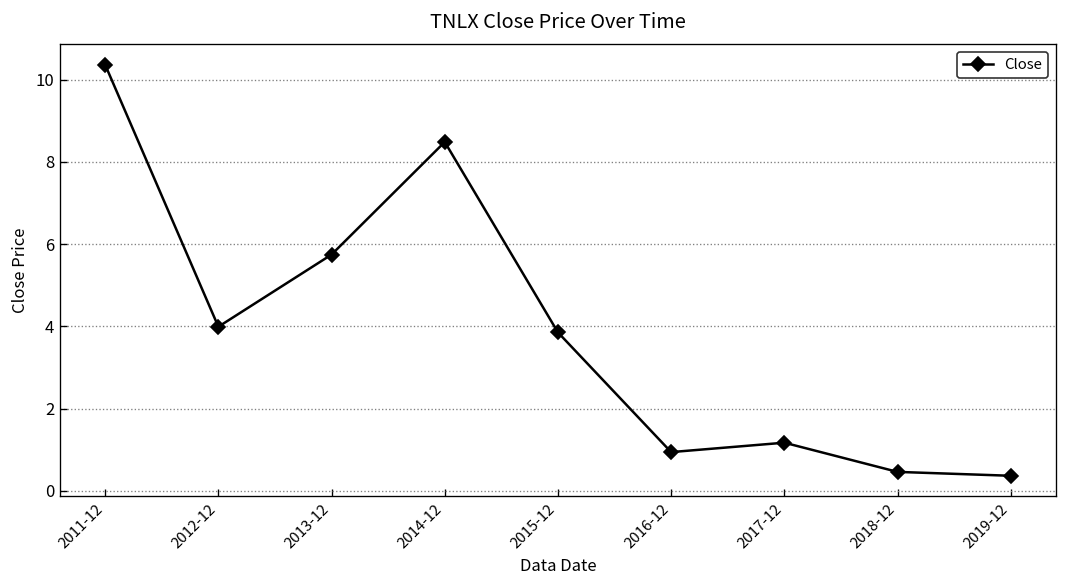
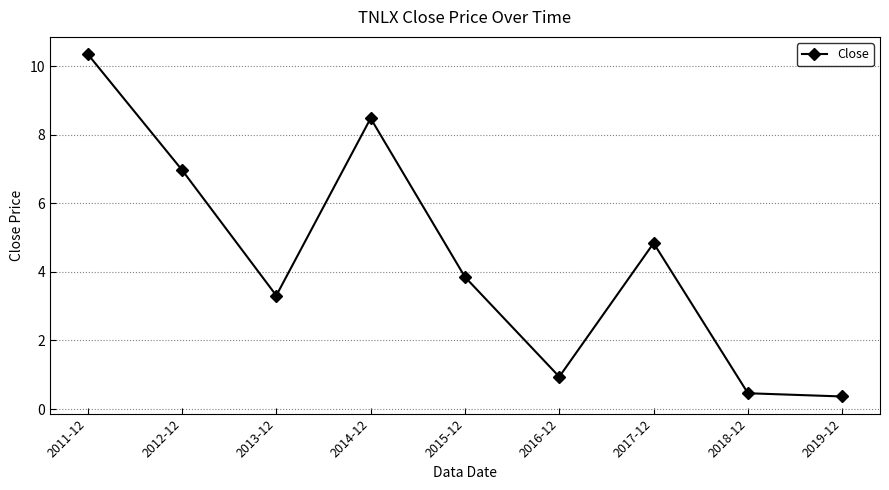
  {
    "2011-12": 10.4,
-   "2012-12": 4.0,
-   "2013-12": 5.7,
+   "2012-12": 7.0,
+   "2013-12": 3.3,
    "2014-12": 8.5,
    "2015-12": 3.9,
    "2016-12": 0.9,
-   "2017-12": 1.2,
+   "2017-12": 4.8,
    "2018-12": 0.5,
    "2019-12": 0.4
  }
